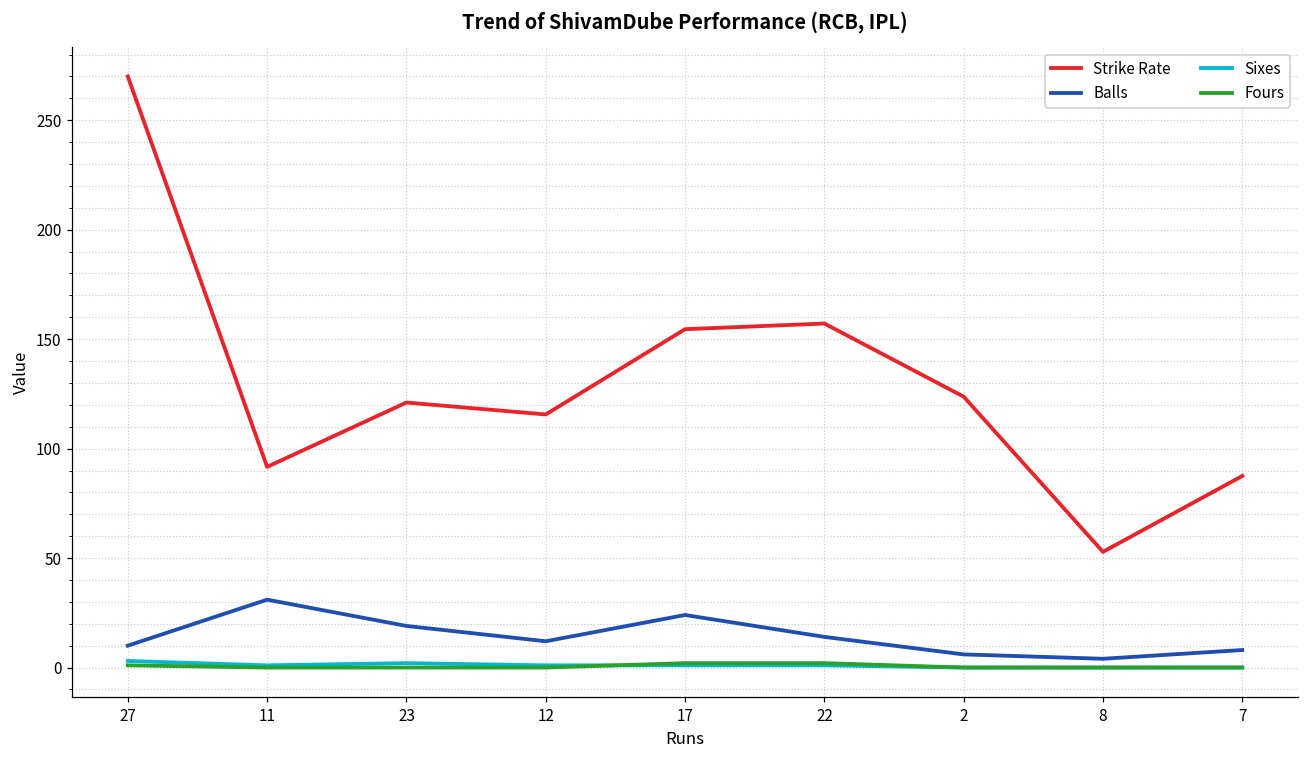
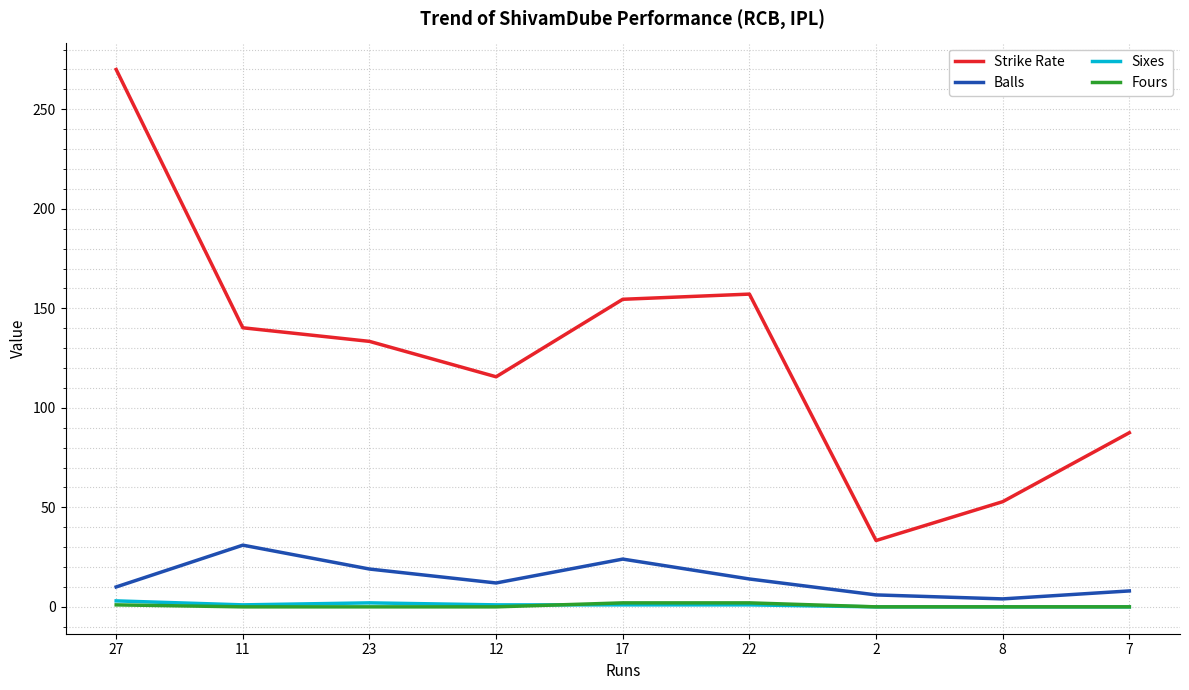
  {
    "Strike Rate": {
      "27": 270,
-     "11": 92,
-     "23": 121,
+     "11": 140,
+     "23": 133,
      "12": 116,
      "17": 155,
      "22": 157,
-     "2": 124,
+     "2": 33,
      "8": 53,
      "7": 88
    },
    "Balls": {
      "27": 10,
      "11": 31,
      "23": 19,
      "12": 12,
      "17": 24,
      "22": 14,
      "2": 6,
      "8": 4,
      "7": 8
    },
    "Sixes": {
      "27": 3,
      "23": 2
    },
    "Fours": {
      "27": 1,
      "23": 0
    }
  }
